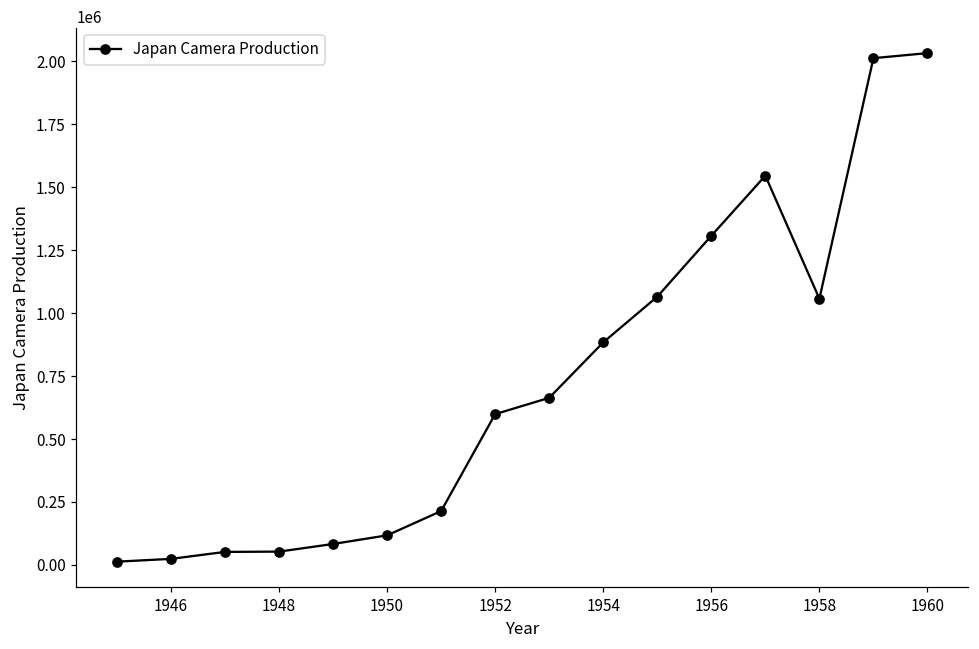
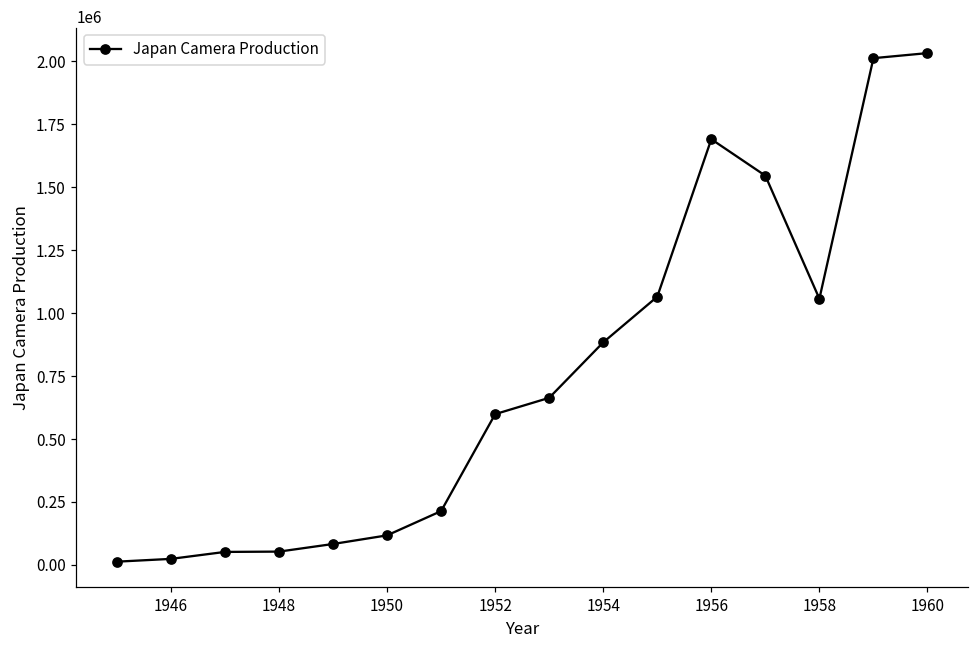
  {
    "1946": 20000,
    "1948": 50000,
    "1950": 120000,
    "1952": 600000,
    "1954": 880000,
-   "1956": 1310000,
+   "1956": 1690000,
    "1958": 1060000,
    "1960": 2030000
  }
